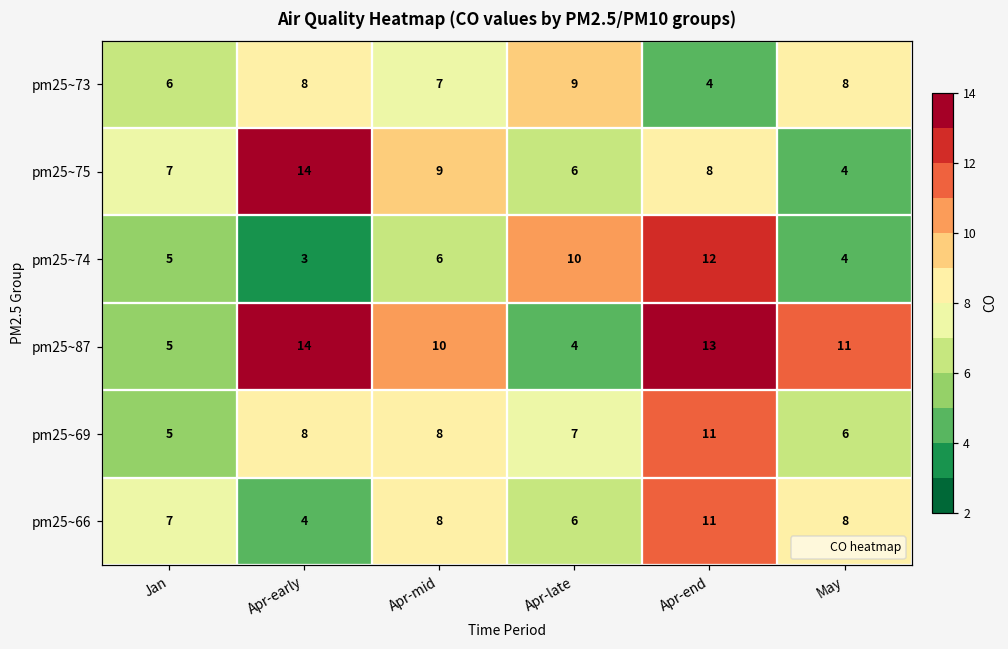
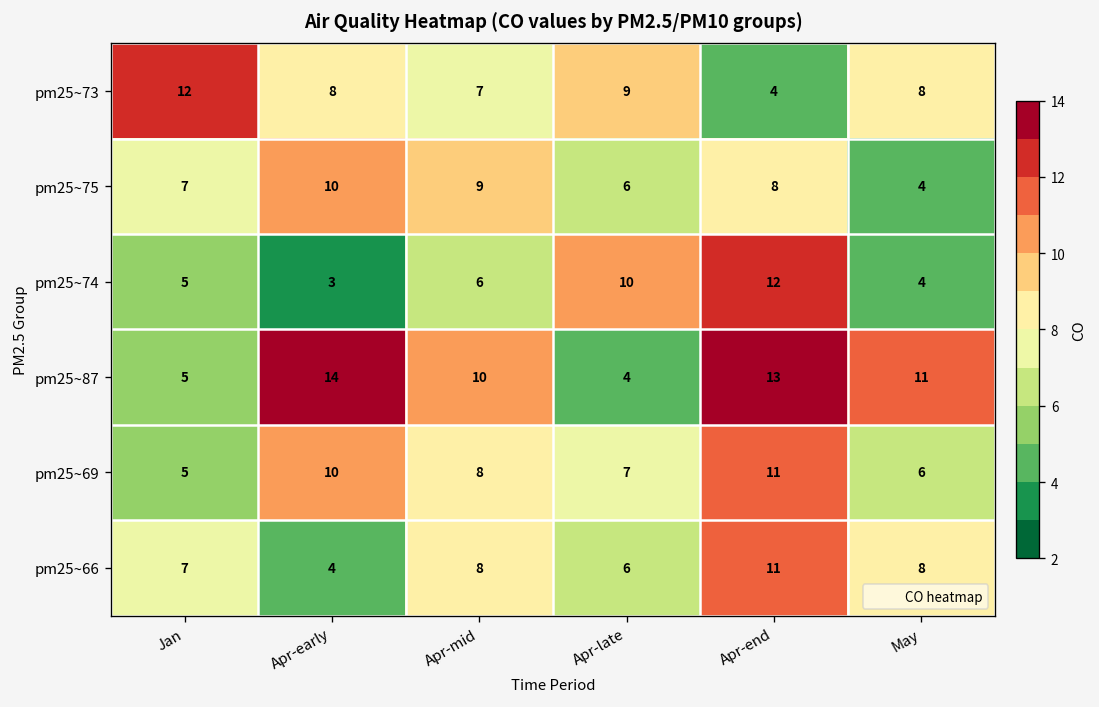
  {
    "pm25~73": {
-     "Jan": 6,
+     "Jan": 12,
      "Apr-early": 8,
      "Apr-mid": 7,
      "Apr-late": 9,
      "Apr-end": 4,
      "May": 8
    },
    "pm25~75": {
      "Jan": 7,
-     "Apr-early": 14,
+     "Apr-early": 10,
      "Apr-mid": 9,
      "Apr-late": 6,
      "Apr-end": 8,
      "May": 4
    },
    "pm25~74": {
      "Jan": 5,
      "Apr-early": 3,
      "Apr-mid": 6,
      "Apr-late": 10,
      "Apr-end": 12,
      "May": 4
    },
    "pm25~87": {
      "Jan": 5,
      "Apr-early": 14,
      "Apr-mid": 10,
      "Apr-late": 4,
      "Apr-end": 13,
      "May": 11
    },
    "pm25~69": {
      "Jan": 5,
-     "Apr-early": 8,
+     "Apr-early": 10,
      "Apr-mid": 8,
      "Apr-late": 7,
      "Apr-end": 11,
      "May": 6
    },
    "pm25~66": {
      "Jan": 7,
      "Apr-early": 4,
      "Apr-mid": 8,
      "Apr-late": 6,
      "Apr-end": 11,
      "May": 8
    }
  }
